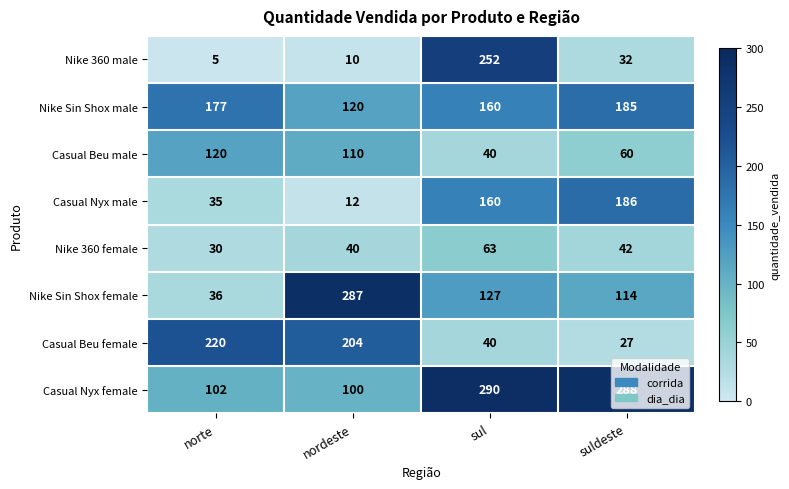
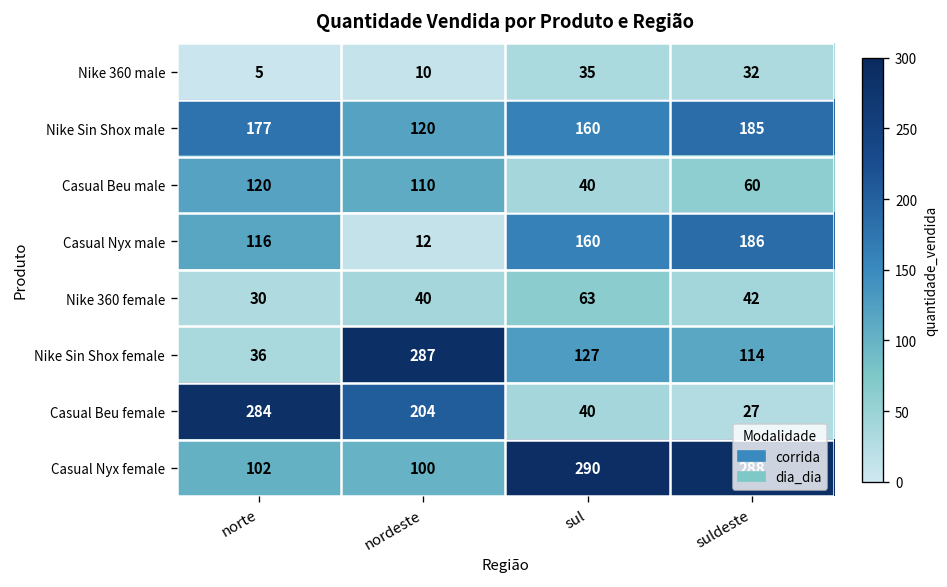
  {
    "Nike 360 male": {
      "norte": 5,
      "nordeste": 10,
-     "sul": 252,
+     "sul": 35,
      "suldeste": 32
    },
    "Nike Sin Shox male": {
      "norte": 177,
      "nordeste": 120,
      "sul": 160,
      "suldeste": 185
    },
    "Casual Beu male": {
      "norte": 120,
      "nordeste": 110,
      "sul": 40,
      "suldeste": 60
    },
    "Casual Nyx male": {
-     "norte": 35,
+     "norte": 116,
      "nordeste": 12,
      "sul": 160,
      "suldeste": 186
    },
    "Nike 360 female": {
      "norte": 30,
      "nordeste": 40,
      "sul": 63,
      "suldeste": 42
    },
    "Nike Sin Shox female": {
      "norte": 36,
      "nordeste": 287,
      "sul": 127,
      "suldeste": 114
    },
    "Casual Beu female": {
-     "norte": 220,
+     "norte": 284,
      "nordeste": 204,
      "sul": 40,
      "suldeste": 27
    },
    "Casual Nyx female": {
      "norte": 102,
      "nordeste": 100,
      "sul": 290
    }
  }
